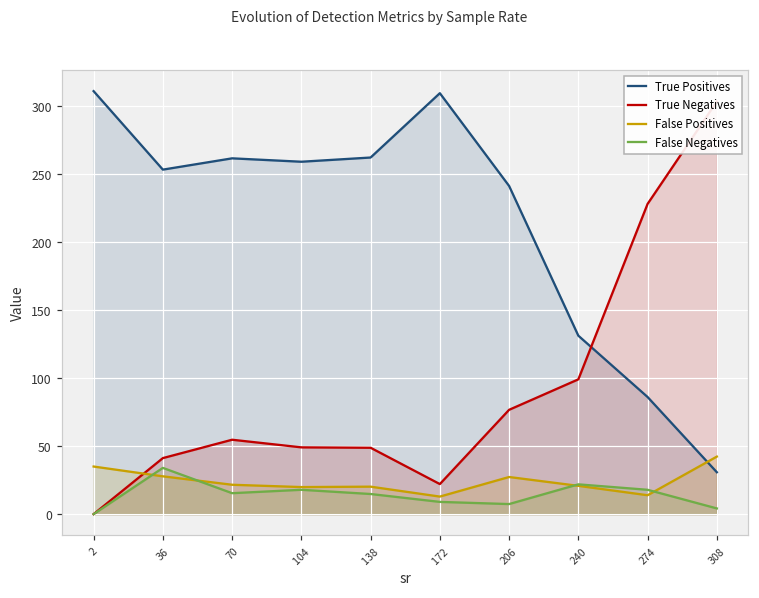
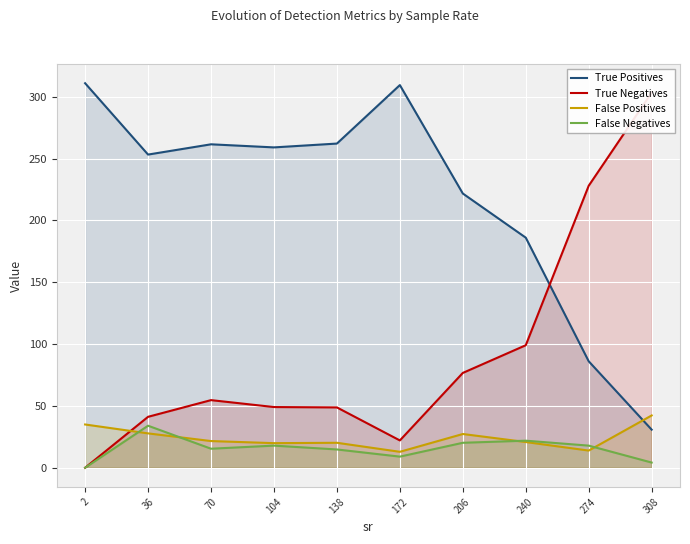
  {
    "True Positives": {
      "2": 311,
      "36": 253,
      "70": 262,
      "104": 259,
      "138": 262,
      "172": 310,
-     "206": 241,
-     "240": 131,
+     "206": 222,
+     "240": 186,
      "274": 86,
      "308": 31
    },
    "True Negatives": {
      "36": 41,
      "70": 55,
      "104": 49,
      "138": 49,
      "172": 22,
      "206": 77,
      "240": 99,
      "274": 228
    },
    "False Positives": {
      "2": 35,
      "36": 28,
      "70": 22,
      "138": 20,
      "172": 13,
      "206": 27,
      "274": 14,
      "308": 42
    },
    "False Negatives": {
      "36": 34,
      "70": 15,
      "138": 15,
      "172": 9,
-     "206": 7,
+     "206": 20,
      "274": 18,
      "308": 4
    }
  }
